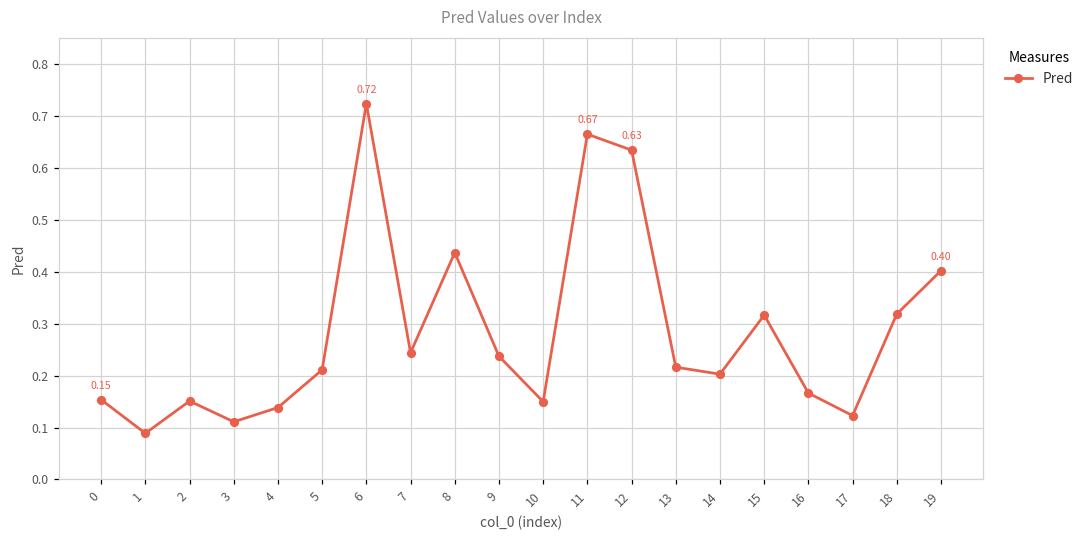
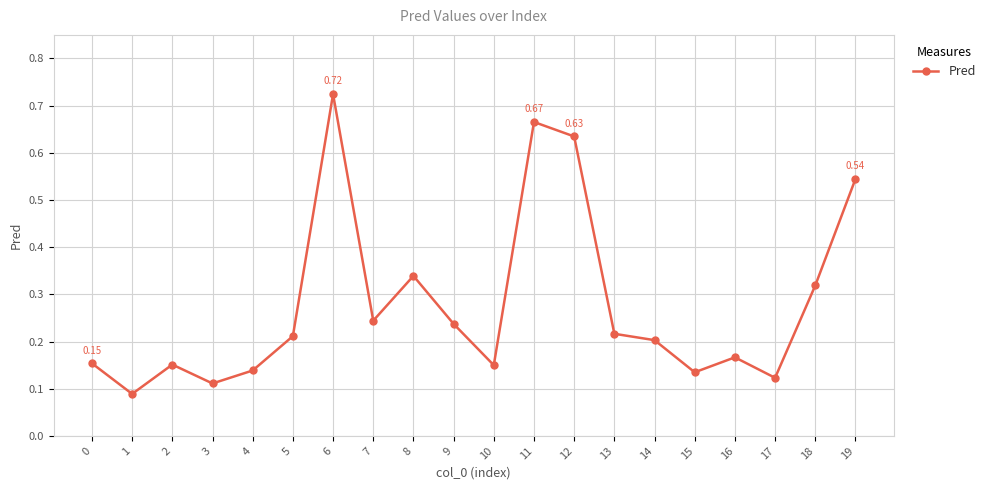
  {
    "0": 0.15,
    "6": 0.72,
-   "8": 0.44,
+   "8": 0.34,
    "11": 0.67,
    "12": 0.63,
-   "15": 0.32,
-   "19": 0.40
+   "15": 0.13,
+   "19": 0.54
  }
